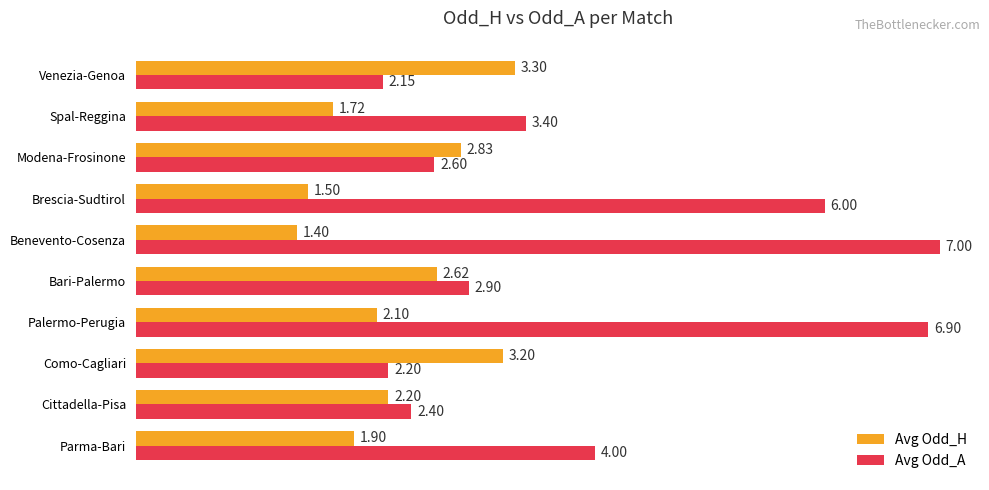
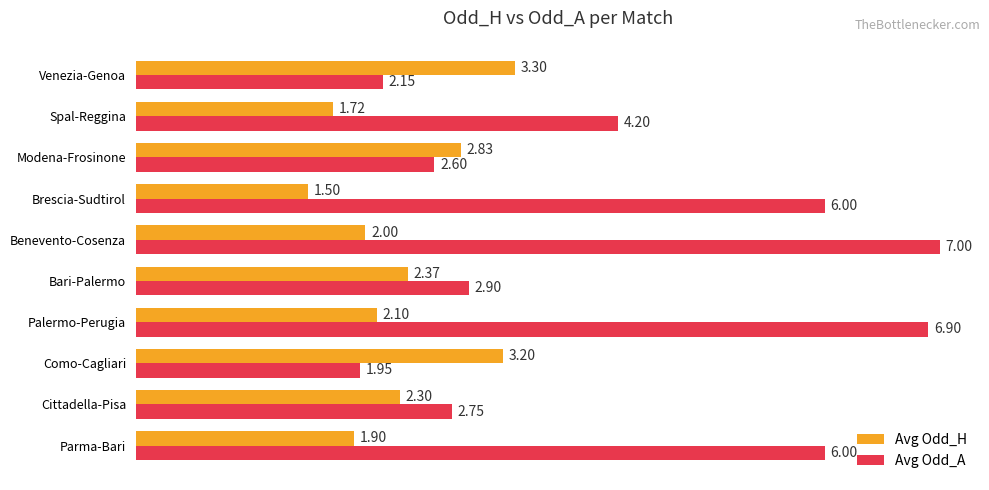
  {
    "Avg Odd_H": {
      "Venezia-Genoa": 3.30,
      "Spal-Reggina": 1.72,
      "Modena-Frosinone": 2.83,
      "Brescia-Sudtirol": 1.50,
-     "Benevento-Cosenza": 1.40,
-     "Bari-Palermo": 2.62,
+     "Benevento-Cosenza": 2.00,
+     "Bari-Palermo": 2.37,
      "Palermo-Perugia": 2.10,
      "Como-Cagliari": 3.20,
-     "Cittadella-Pisa": 2.20,
+     "Cittadella-Pisa": 2.30,
      "Parma-Bari": 1.90
    },
    "Avg Odd_A": {
      "Venezia-Genoa": 2.15,
-     "Spal-Reggina": 3.40,
+     "Spal-Reggina": 4.20,
      "Modena-Frosinone": 2.60,
      "Brescia-Sudtirol": 6.00,
      "Benevento-Cosenza": 7.00,
      "Bari-Palermo": 2.90,
      "Palermo-Perugia": 6.90,
-     "Como-Cagliari": 2.20,
-     "Cittadella-Pisa": 2.40,
-     "Parma-Bari": 4.00
+     "Como-Cagliari": 1.95,
+     "Cittadella-Pisa": 2.75,
+     "Parma-Bari": 6.00
    }
  }
